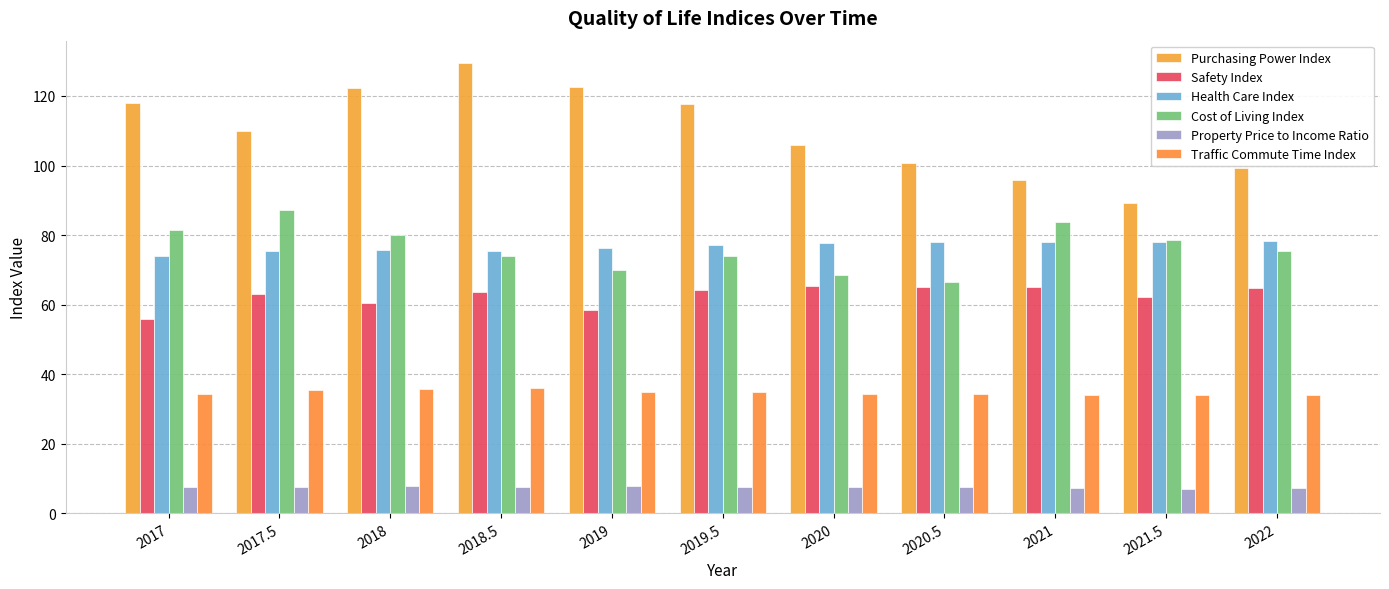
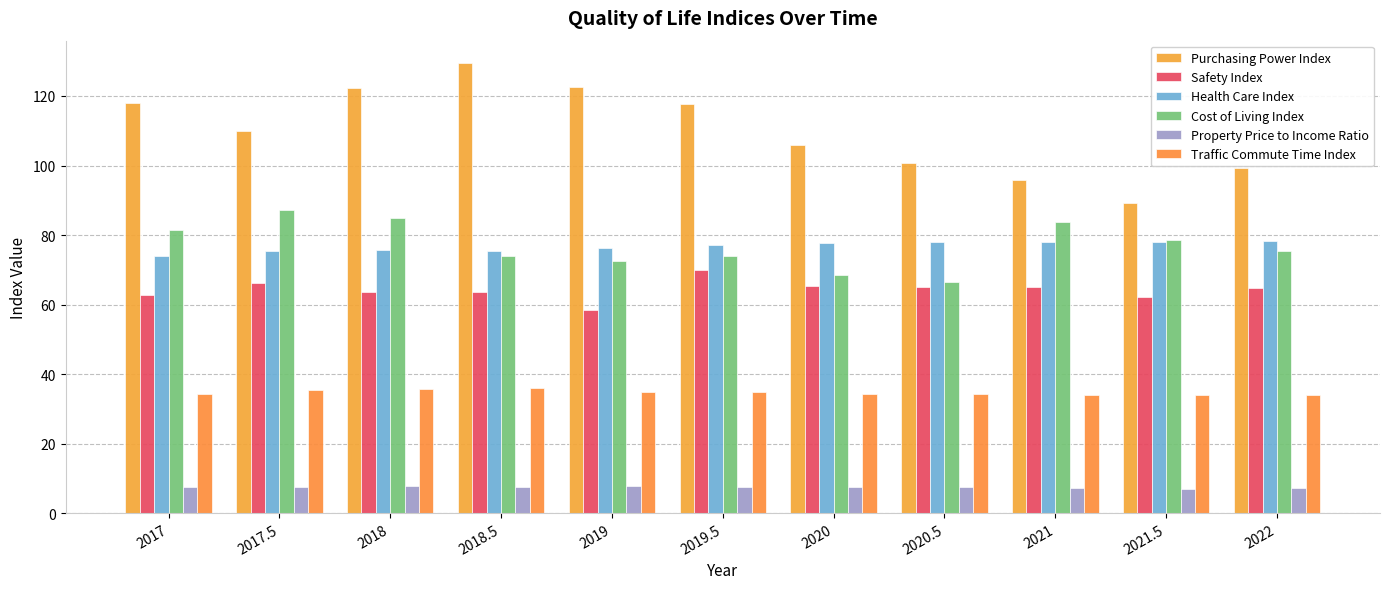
  {
    "Safety Index": {
-     "2017": 56,
-     "2017.5": 63,
-     "2018": 60,
+     "2017": 63,
+     "2017.5": 66,
+     "2018": 64,
      "2018.5": 64,
      "2019": 58,
-     "2019.5": 64,
+     "2019.5": 70,
      "2020": 65,
      "2020.5": 65,
      "2021": 65,
      "2021.5": 62,
      "2022": 65
    },
    "Cost of Living Index": {
      "2017": 81,
      "2017.5": 87,
-     "2018": 80,
+     "2018": 85,
      "2018.5": 74,
-     "2019": 70,
+     "2019": 73,
      "2019.5": 74,
      "2020": 69,
      "2020.5": 67,
      "2021": 84,
      "2021.5": 78,
      "2022": 75
    }
  }
